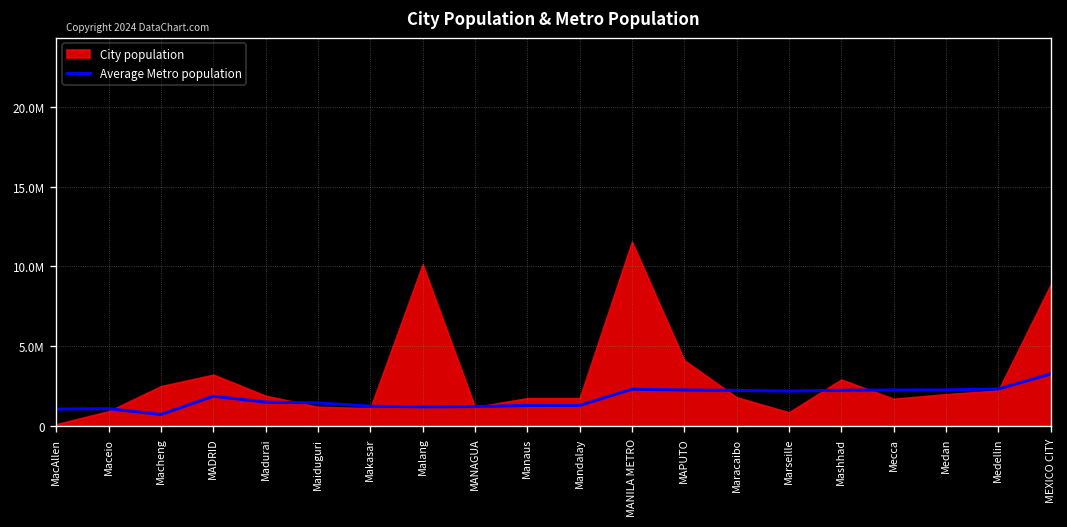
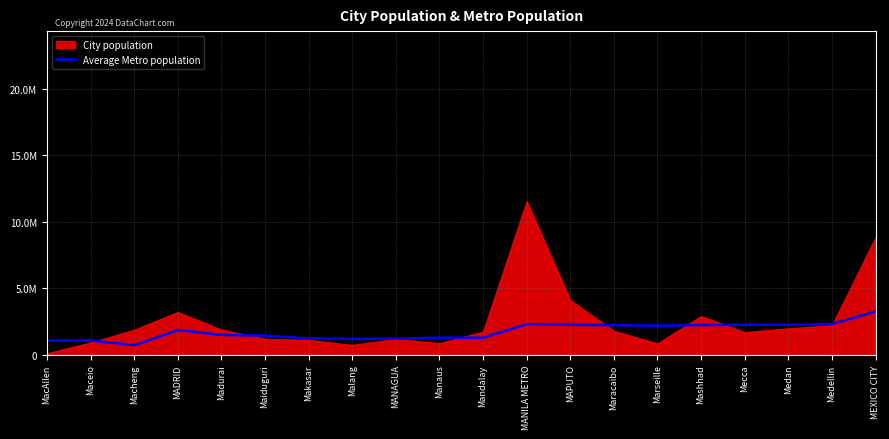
  {
    "Average Metro population": {
      "MacAllen": 1100000,
      "Macheng": 700000,
      "MADRID": 1900000,
      "Madurai": 1500000,
      "Maiduguri": 1400000,
      "Malang": 1200000,
      "Manaus": 1300000,
      "Mandalay": 1300000,
      "MANILA METRO": 2300000,
      "MAPUTO": 2300000,
      "Maracaibo": 2200000,
      "Marseille": 2200000,
      "Mashhad": 2200000,
      "Mecca": 2300000,
      "Medan": 2300000,
      "MEXICO CITY": 3300000
    },
    "City population": {
-     "Macheng": 2500000,
+     "Macheng": 1900000,
      "MADRID": 3200000,
      "Madurai": 1900000,
      "Maiduguri": 1200000,
-     "Malang": 10100000,
-     "Manaus": 1700000,
+     "Malang": 700000,
+     "Manaus": 900000,
      "Mandalay": 1700000,
      "MANILA METRO": 11600000,
      "MAPUTO": 4100000,
      "Maracaibo": 1800000,
      "Marseille": 900000,
      "Mashhad": 2900000,
      "Mecca": 1700000,
      "Medan": 2000000,
      "MEXICO CITY": 8800000
    }
  }
